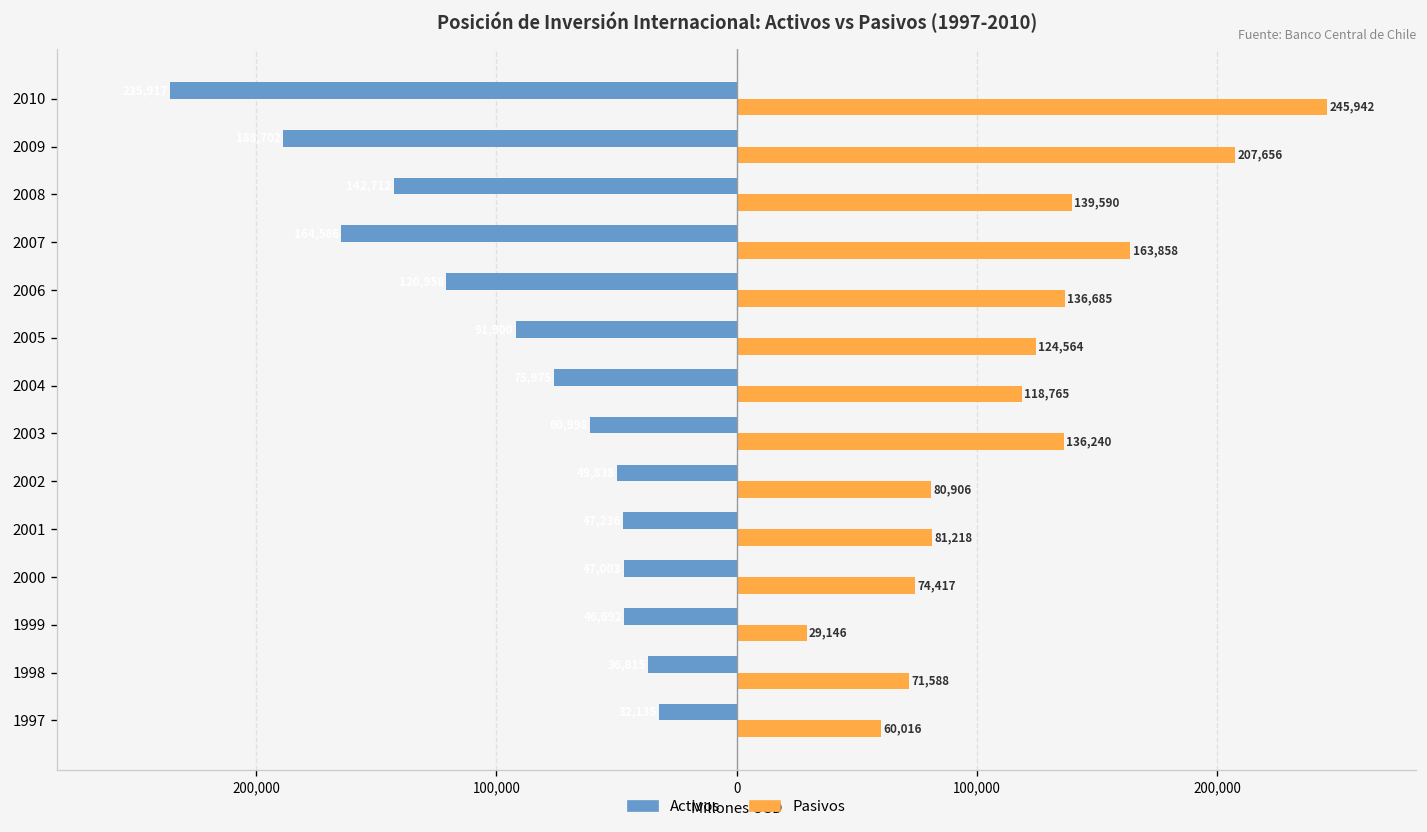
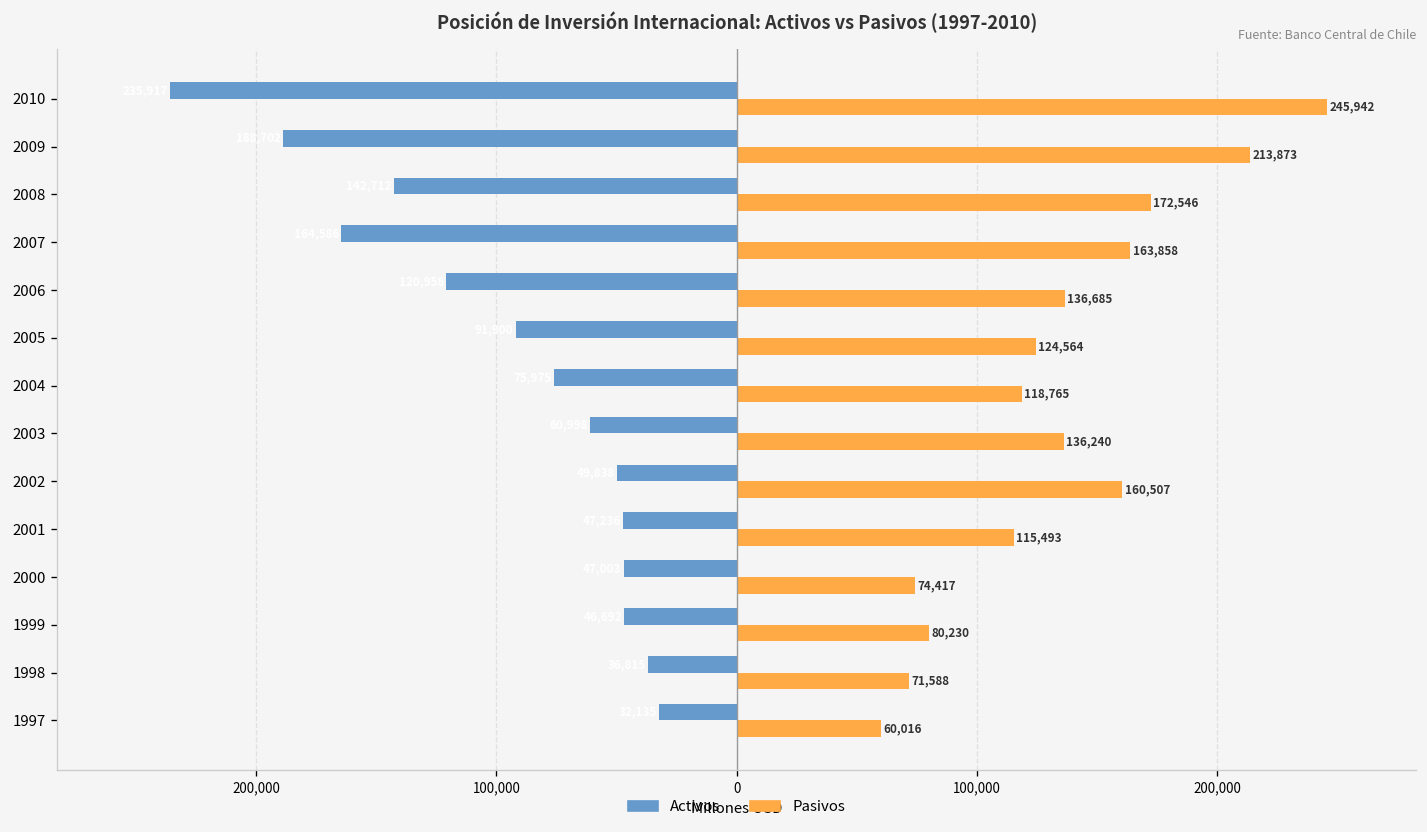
  {
    "Pasivos": {
      "2010": "245,942",
-     "2009": "207,656",
-     "2008": "139,590",
+     "2009": "213,873",
+     "2008": "172,546",
      "2007": "163,858",
      "2006": "136,685",
      "2005": "124,564",
      "2004": "118,765",
      "2003": "136,240",
-     "2002": "80,906",
-     "2001": "81,218",
+     "2002": "160,507",
+     "2001": "115,493",
      "2000": "74,417",
-     "1999": "29,146",
+     "1999": "80,230",
      "1998": "71,588",
      "1997": "60,016"
    }
  }
